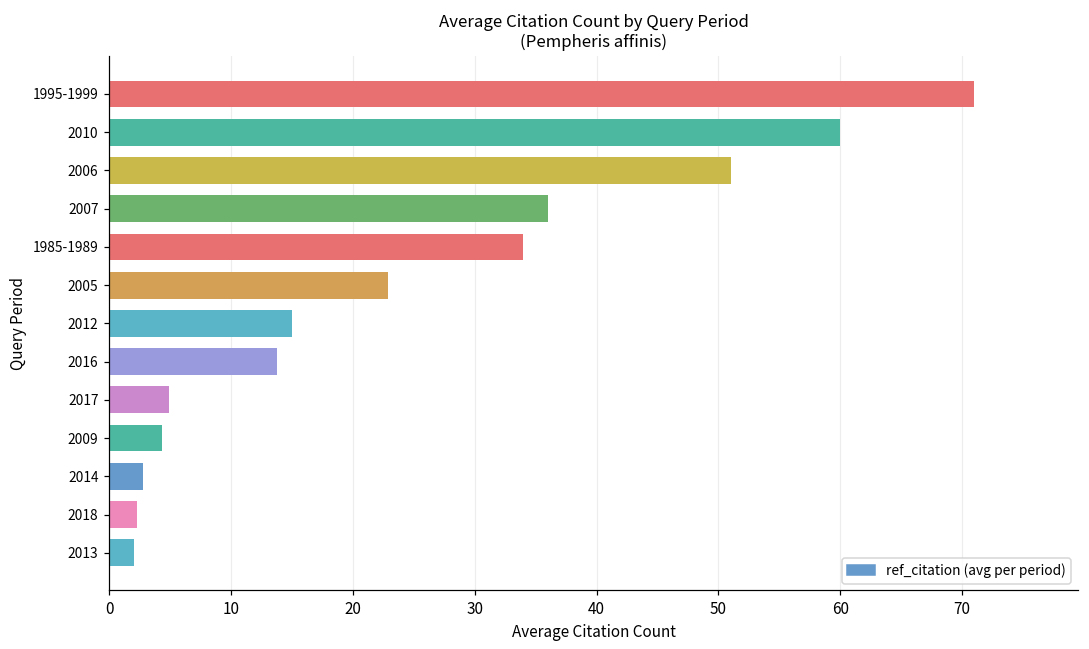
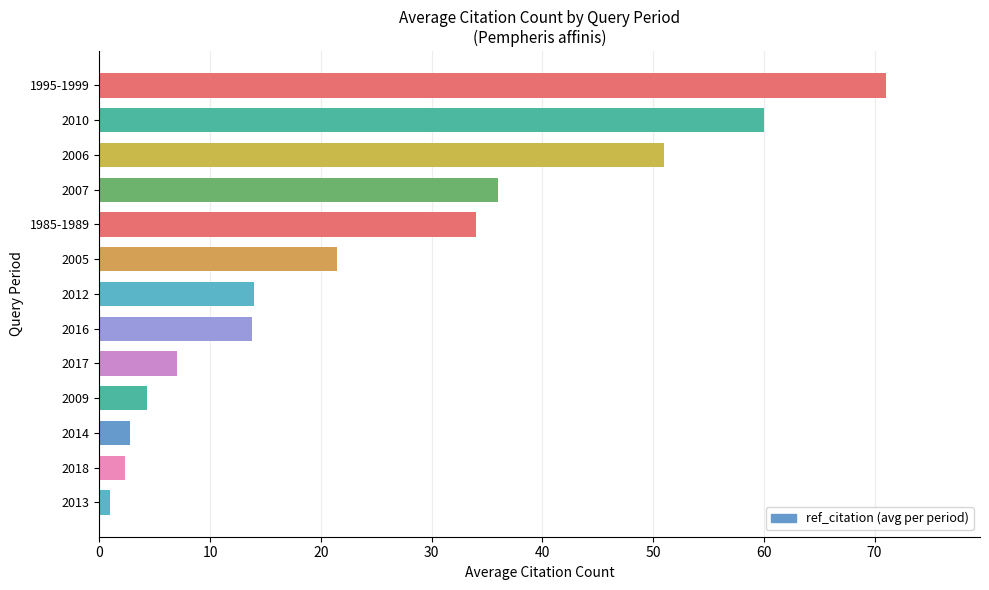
  {
    "1995-1999": 71.0,
    "2010": 60.0,
    "2006": 51.0,
    "2007": 36.0,
    "1985-1989": 34.0,
-   "2005": 22.9,
-   "2012": 15,
+   "2005": 21.5,
+   "2012": 14,
    "2016": 13.8,
-   "2017": 4.9,
+   "2017": 7.0,
    "2009": 4.3,
    "2014": 2.8,
    "2018": 2.3,
-   "2013": 2
+   "2013": 1
  }
